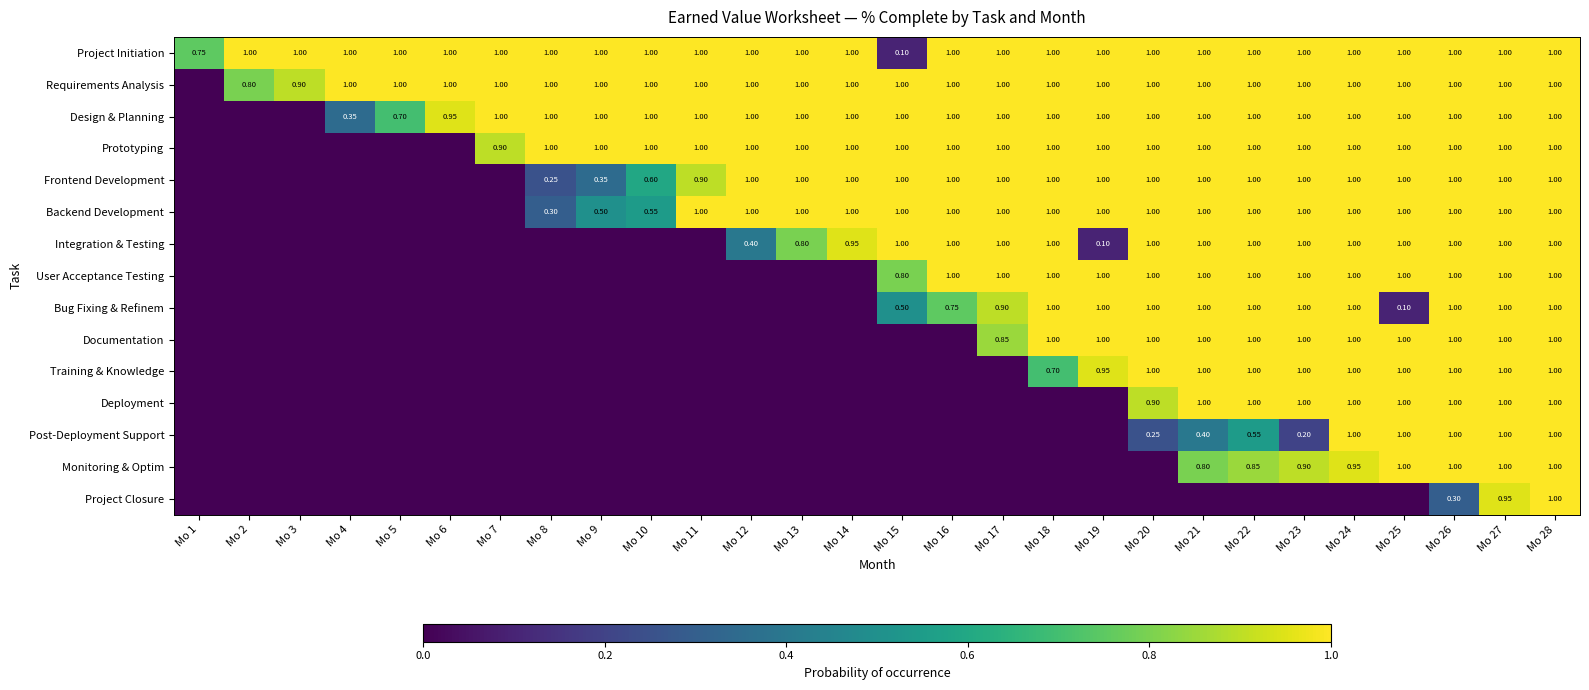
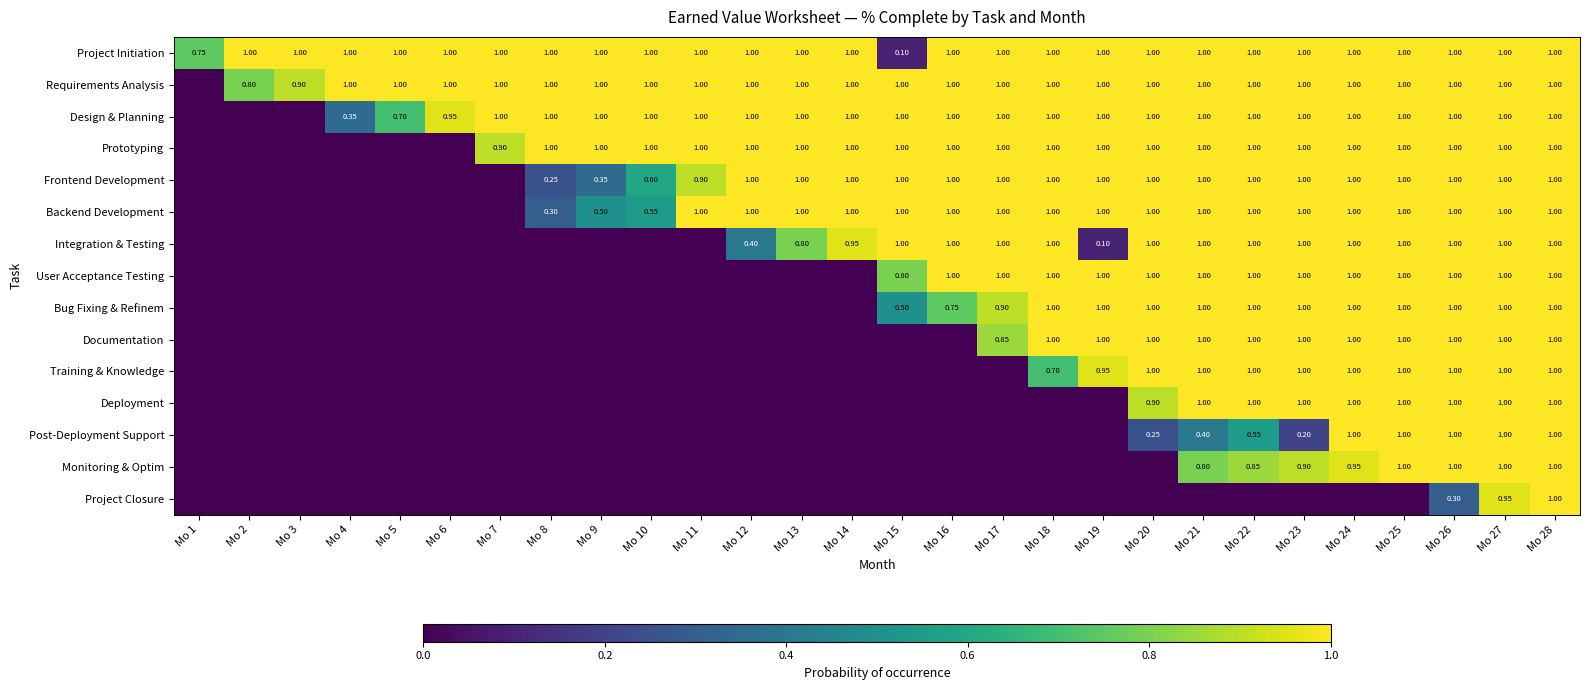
  {
    "Bug Fixing & Refinem": {
      "Mo 15": 0.50,
      "Mo 16": 0.75,
      "Mo 17": 0.90,
      "Mo 18": 1.00,
      "Mo 19": 1.00,
      "Mo 20": 1.00,
      "Mo 21": 1.00,
      "Mo 22": 1.00,
      "Mo 23": 1.00,
      "Mo 24": 1.00,
-     "Mo 25": 0.10,
+     "Mo 25": 1.00,
      "Mo 26": 1.00,
      "Mo 27": 1.00,
      "Mo 28": 1.00
    }
  }
